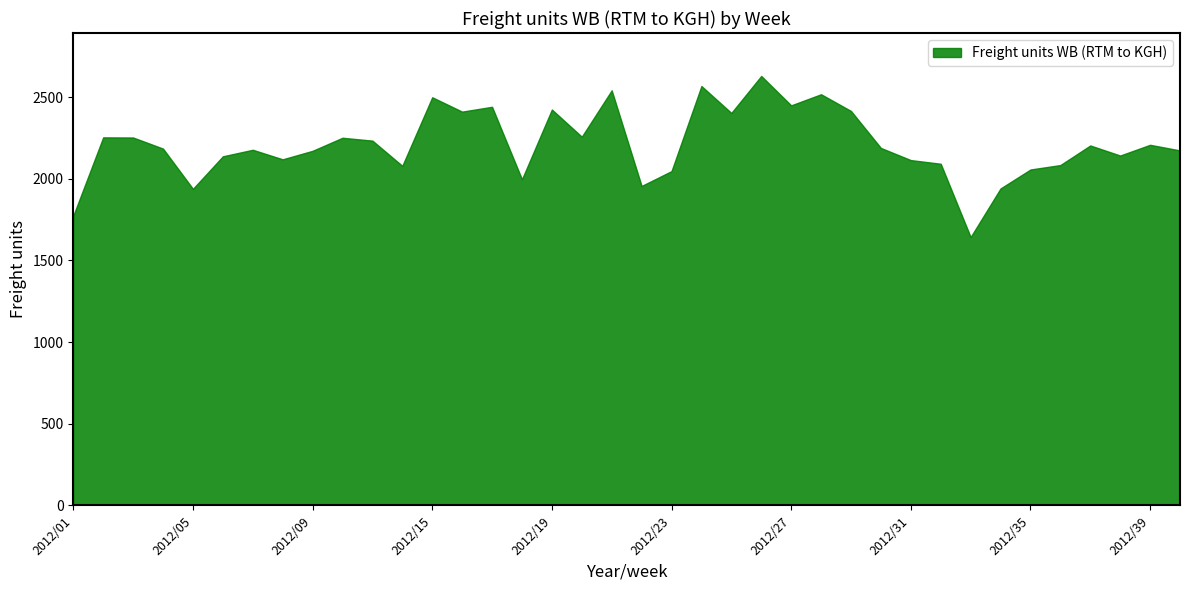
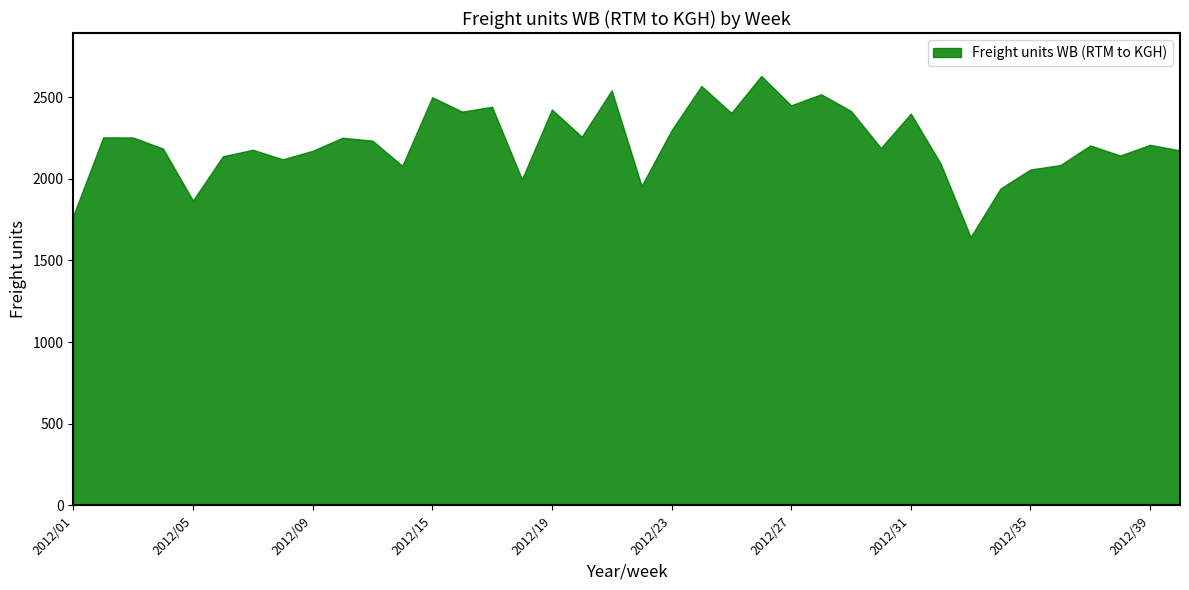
  {
    "2012/01": 1770,
-   "2012/05": 1940,
+   "2012/05": 1870,
    "2012/09": 2170,
    "2012/15": 2500,
    "2012/19": 2420,
-   "2012/23": 2050,
+   "2012/23": 2300,
    "2012/27": 2450,
-   "2012/31": 2110,
+   "2012/31": 2400,
    "2012/35": 2060,
    "2012/39": 2210
  }
